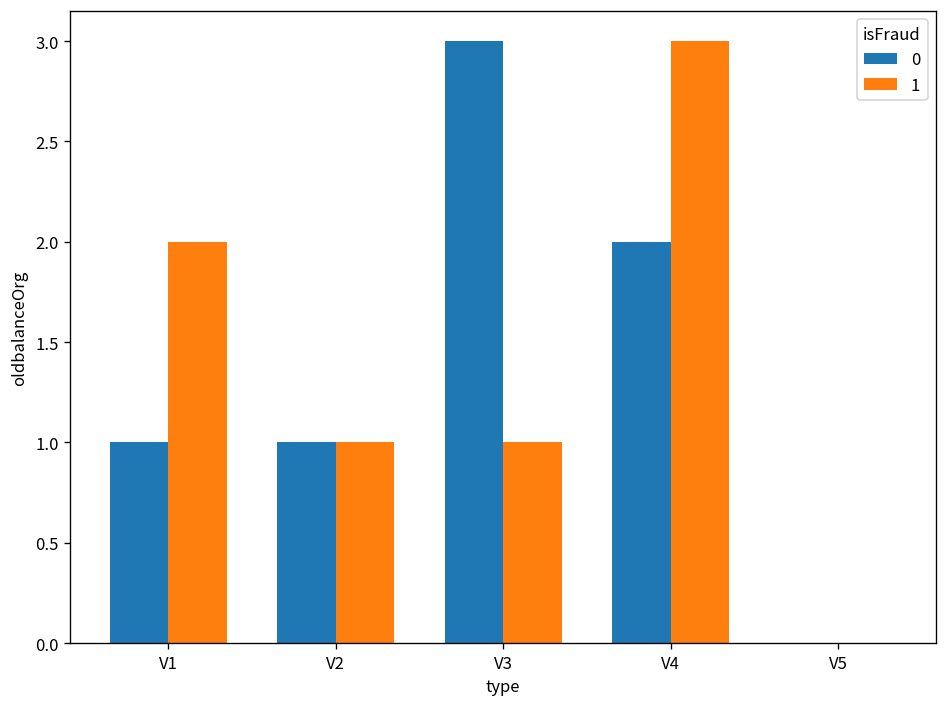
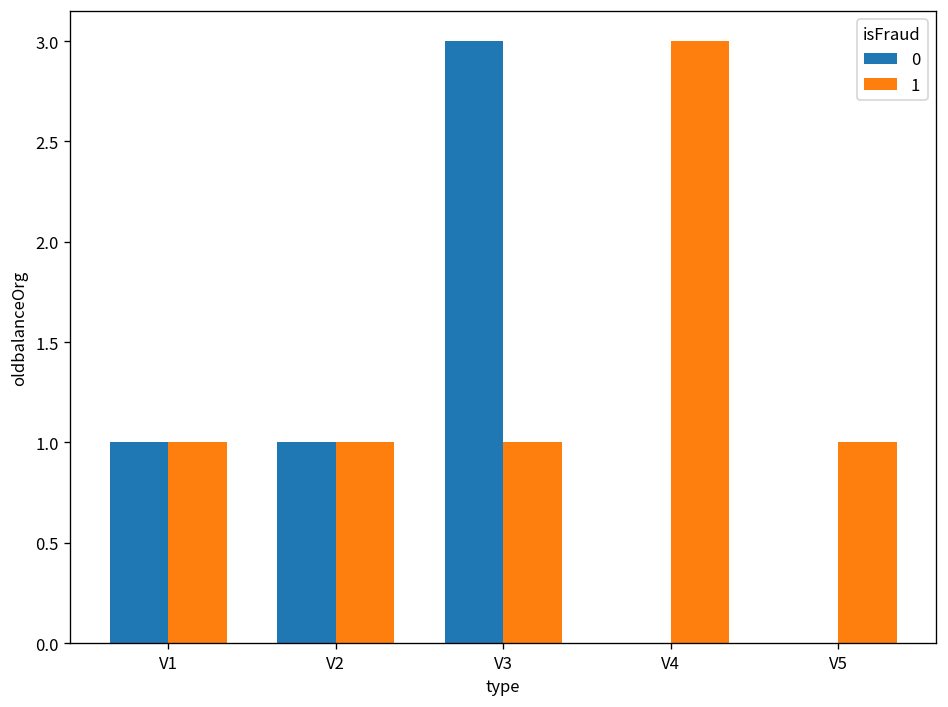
  {
    "0": {
      "V1": 1,
      "V2": 1,
      "V3": 3,
-     "V4": 2,
+     "V4": 0,
      "V5": 0
    },
    "1": {
-     "V1": 2,
+     "V1": 1,
      "V2": 1,
      "V3": 1,
      "V4": 3,
-     "V5": 0
+     "V5": 1
    }
  }
